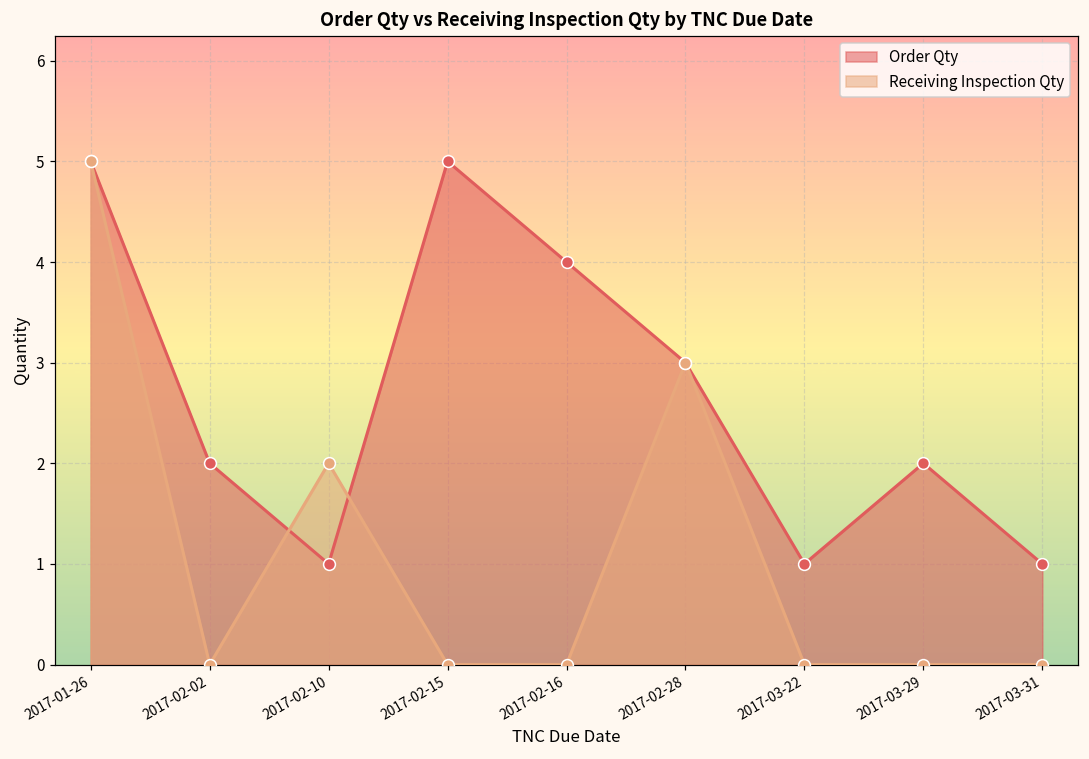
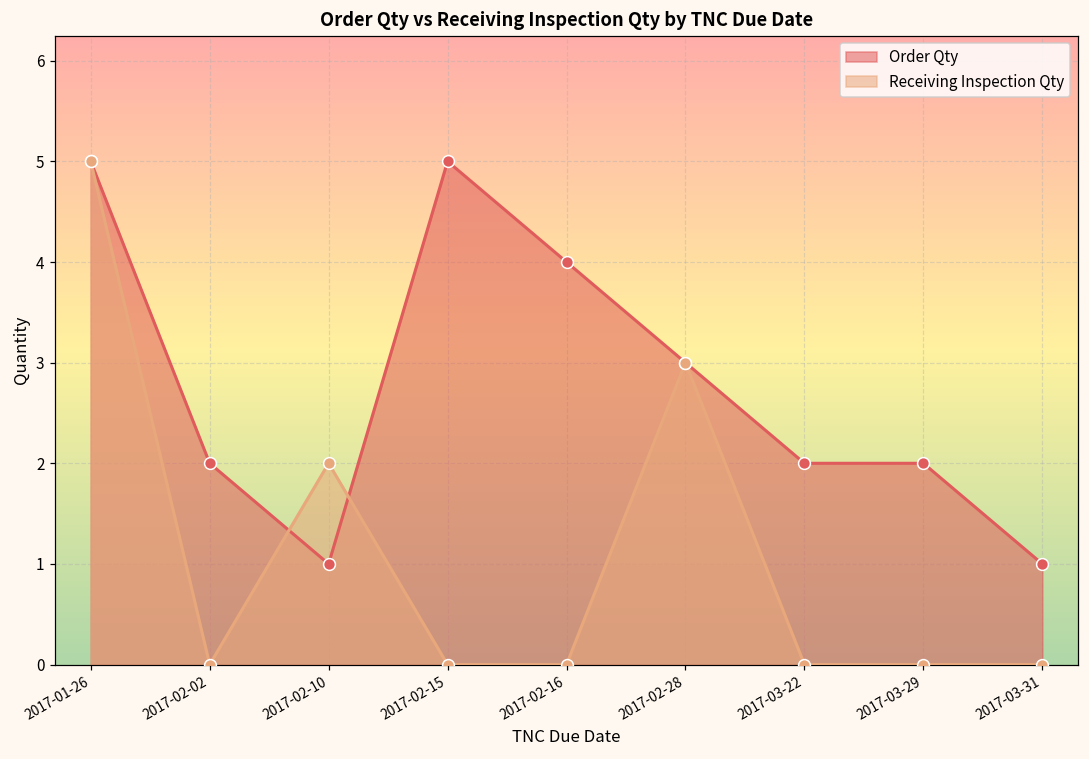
  {
    "Order Qty": {
      "2017-02-02": 2,
      "2017-02-10": 1,
      "2017-02-15": 5,
      "2017-02-16": 4,
-     "2017-03-22": 1,
+     "2017-03-22": 2,
      "2017-03-29": 2,
      "2017-03-31": 1
    },
    "Receiving Inspection Qty": {
      "2017-02-02": 0,
      "2017-02-10": 2,
      "2017-02-15": 0,
      "2017-02-16": 0,
      "2017-03-22": 0,
      "2017-03-29": 0,
      "2017-03-31": 0
    }
  }
